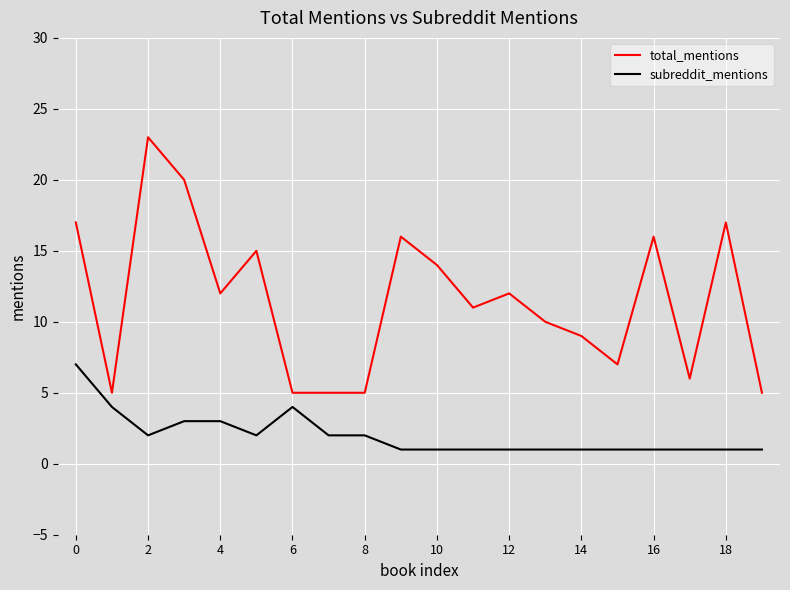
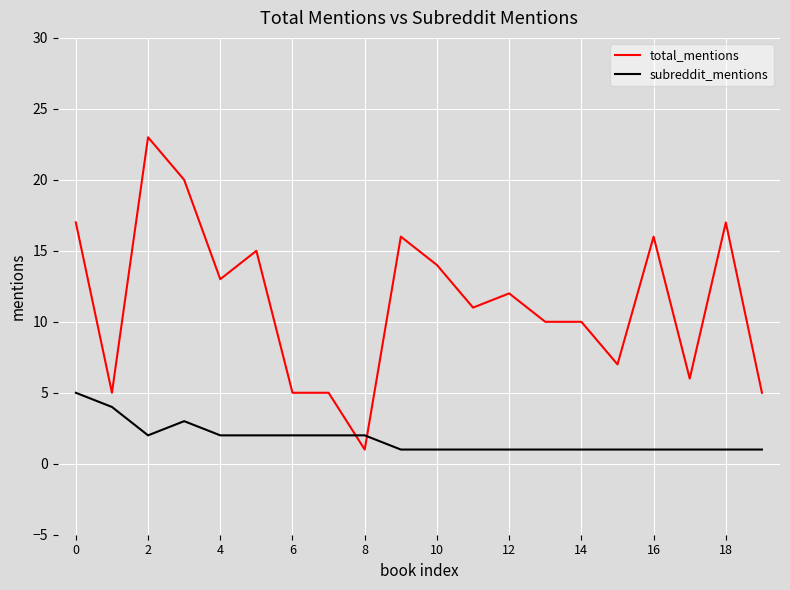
  {
    "total_mentions": {
      "0": 17,
      "2": 23,
-     "4": 12,
+     "4": 13,
      "6": 5,
-     "8": 5,
+     "8": 1,
      "10": 14,
      "12": 12,
-     "14": 9,
+     "14": 10,
      "16": 16,
      "18": 17
    },
    "subreddit_mentions": {
-     "0": 7,
+     "0": 5,
      "2": 2,
-     "4": 3,
-     "6": 4,
+     "4": 2,
+     "6": 2,
      "8": 2,
      "10": 1,
      "12": 1,
      "14": 1,
      "16": 1,
      "18": 1
    }
  }
